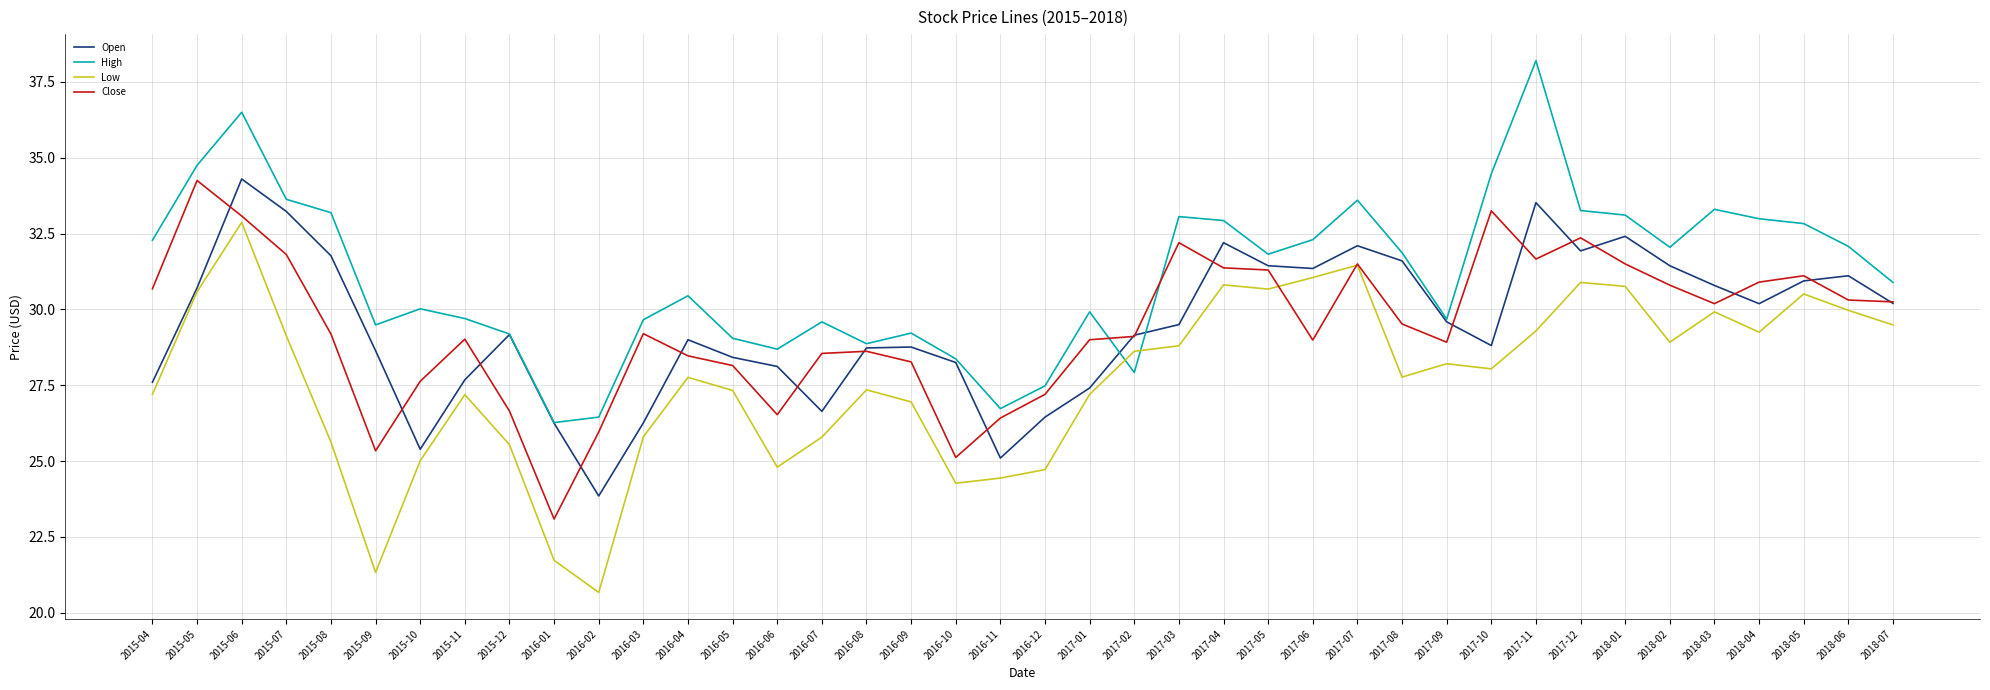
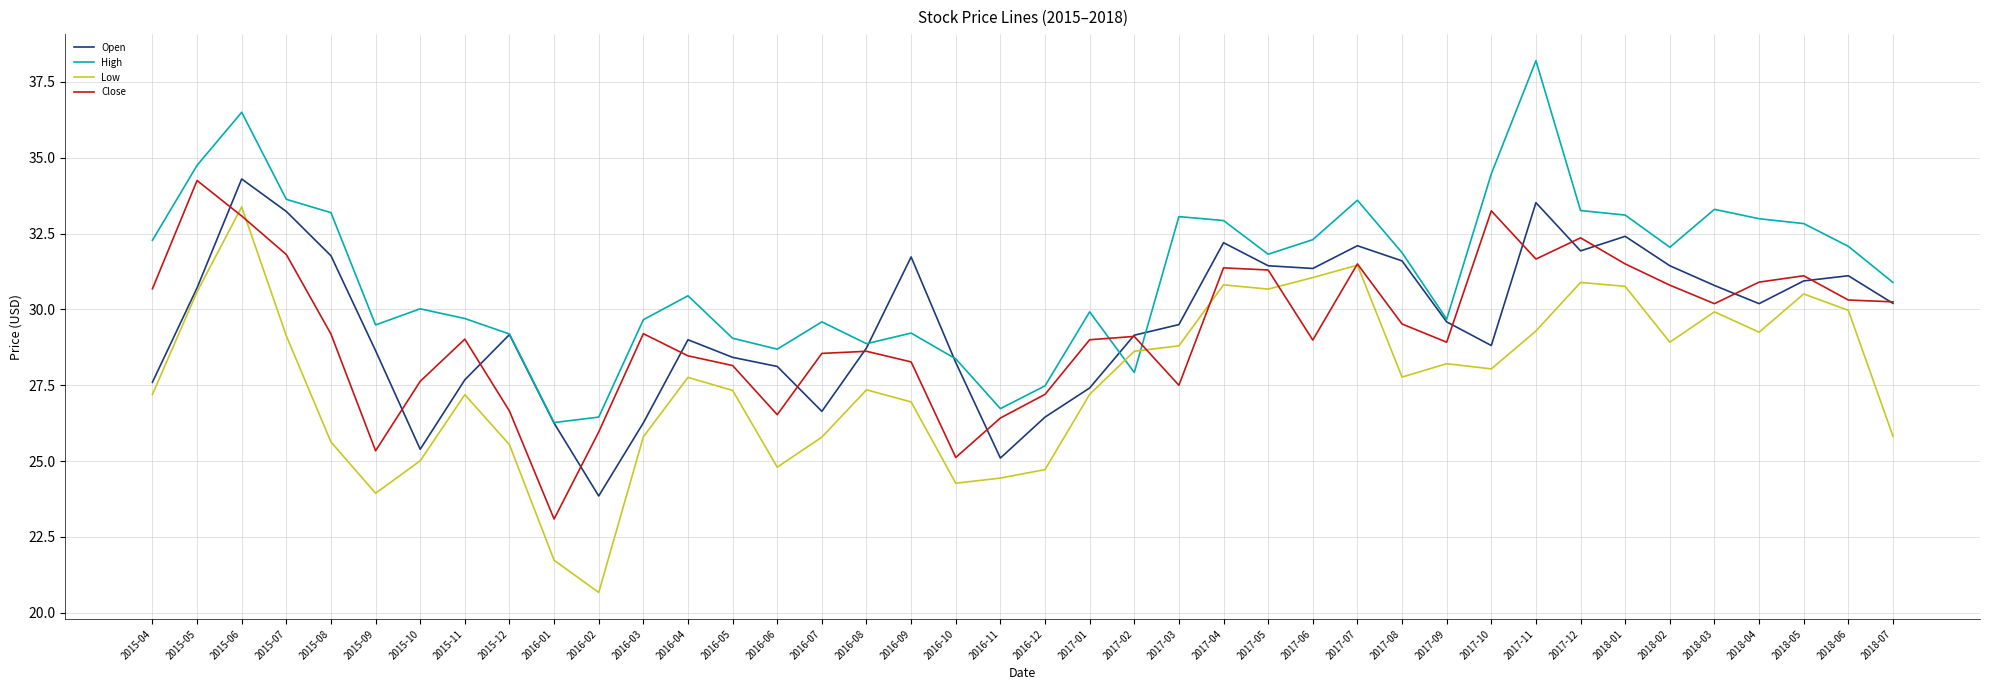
  {
    "Open": {
      "2015-04": 27.6,
      "2015-05": 30.7,
      "2015-06": 34.3,
      "2015-07": 33.2,
      "2015-08": 31.8,
      "2015-09": 28.6,
      "2015-10": 25.4,
      "2015-11": 27.7,
      "2016-02": 23.9,
      "2016-03": 26.3,
      "2016-04": 29.0,
      "2016-05": 28.4,
      "2016-06": 28.1,
      "2016-07": 26.6,
      "2016-08": 28.7,
-     "2016-09": 28.8,
+     "2016-09": 31.7,
      "2016-10": 28.3,
      "2016-11": 25.1,
      "2016-12": 26.5,
      "2017-01": 27.4,
      "2017-03": 29.5,
      "2017-04": 32.2,
      "2017-05": 31.4,
      "2017-06": 31.4,
      "2017-07": 32.1,
      "2017-08": 31.6,
      "2017-09": 29.6,
      "2017-10": 28.8,
      "2017-11": 33.5,
      "2017-12": 31.9,
      "2018-01": 32.4,
      "2018-02": 31.4,
      "2018-03": 30.8,
      "2018-04": 30.2,
      "2018-05": 30.9,
      "2018-06": 31.1
    },
    "High": {
      "2015-04": 32.3,
      "2015-05": 34.8,
      "2015-06": 36.5,
      "2015-07": 33.6,
      "2015-08": 33.2,
      "2015-09": 29.5,
      "2015-10": 30.0,
      "2015-11": 29.7,
      "2016-02": 26.5,
      "2016-03": 29.7,
      "2016-04": 30.5,
      "2016-05": 29.1,
      "2016-06": 28.7,
      "2016-07": 29.6,
      "2016-08": 28.9,
      "2016-09": 29.2,
      "2016-10": 28.4,
      "2016-11": 26.7,
      "2016-12": 27.5,
      "2017-01": 29.9,
      "2017-02": 27.9,
      "2017-03": 33.1,
      "2017-04": 32.9,
      "2017-05": 31.8,
      "2017-06": 32.3,
      "2017-07": 33.6,
      "2017-08": 31.9,
      "2017-09": 29.7,
      "2017-10": 34.5,
      "2017-11": 38.2,
      "2017-12": 33.3,
      "2018-01": 33.1,
      "2018-02": 32.1,
      "2018-03": 33.3,
      "2018-04": 33.0,
      "2018-05": 32.8,
      "2018-06": 32.1,
      "2018-07": 30.9
    },
    "Low": {
      "2015-04": 27.2,
      "2015-05": 30.6,
-     "2015-06": 32.9,
+     "2015-06": 33.4,
      "2015-07": 29.1,
      "2015-08": 25.6,
-     "2015-09": 21.3,
+     "2015-09": 23.9,
      "2015-10": 25.0,
      "2015-11": 27.2,
      "2015-12": 25.5,
      "2016-01": 21.7,
      "2016-02": 20.7,
      "2016-03": 25.8,
      "2016-04": 27.8,
      "2016-05": 27.3,
      "2016-06": 24.8,
      "2016-07": 25.8,
      "2016-08": 27.4,
      "2016-09": 27.0,
      "2016-10": 24.3,
      "2016-11": 24.4,
      "2016-12": 24.7,
      "2017-01": 27.2,
      "2017-02": 28.6,
      "2017-03": 28.8,
      "2017-04": 30.8,
      "2017-05": 30.7,
      "2017-06": 31.1,
      "2017-08": 27.8,
      "2017-09": 28.2,
      "2017-10": 28.0,
      "2017-11": 29.3,
      "2017-12": 30.9,
      "2018-01": 30.8,
      "2018-02": 28.9,
      "2018-03": 29.9,
      "2018-04": 29.3,
      "2018-05": 30.5,
      "2018-06": 30.0,
-     "2018-07": 29.5
+     "2018-07": 25.8
    },
    "Close": {
      "2015-04": 30.7,
      "2015-05": 34.3,
      "2015-06": 33.1,
      "2015-07": 31.8,
      "2015-08": 29.2,
      "2015-09": 25.3,
      "2015-10": 27.6,
      "2015-11": 29.0,
      "2015-12": 26.7,
      "2016-01": 23.1,
      "2016-02": 26.0,
      "2016-03": 29.2,
      "2016-04": 28.5,
      "2016-05": 28.2,
      "2016-06": 26.5,
      "2016-07": 28.6,
      "2016-08": 28.6,
      "2016-09": 28.3,
      "2016-10": 25.1,
      "2016-11": 26.4,
      "2016-12": 27.2,
      "2017-01": 29.0,
-     "2017-03": 32.2,
+     "2017-03": 27.5,
      "2017-04": 31.4,
      "2017-05": 31.3,
      "2017-06": 29.0,
      "2017-08": 29.5,
      "2017-09": 28.9,
      "2017-10": 33.3,
      "2017-11": 31.7,
      "2017-12": 32.4,
      "2018-01": 31.5,
      "2018-02": 30.8,
      "2018-03": 30.2,
      "2018-04": 30.9,
      "2018-05": 31.1,
      "2018-06": 30.3
    }
  }
